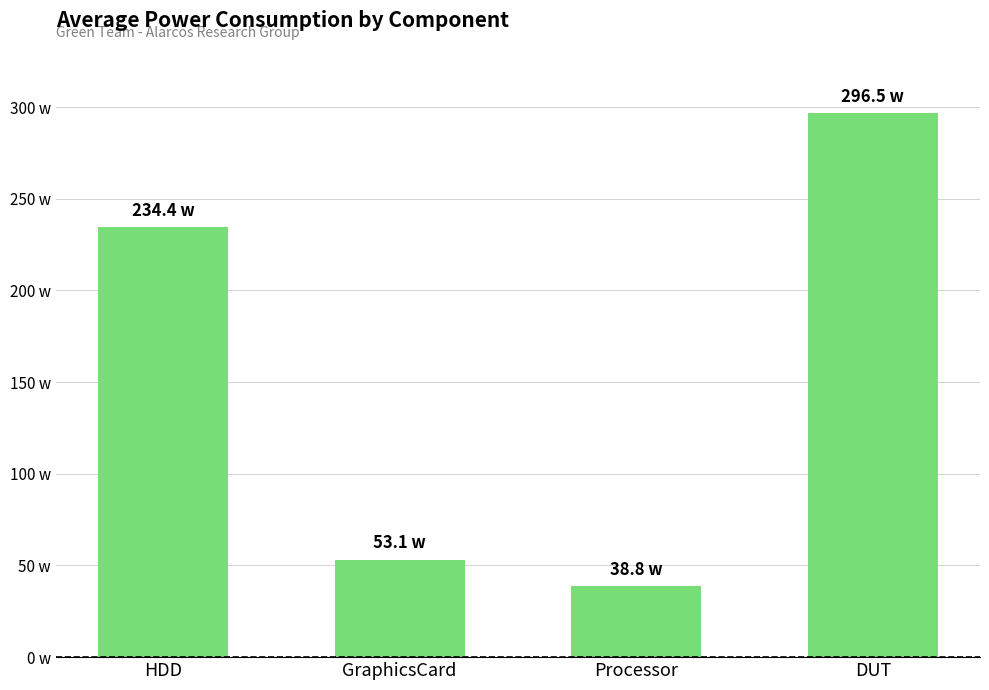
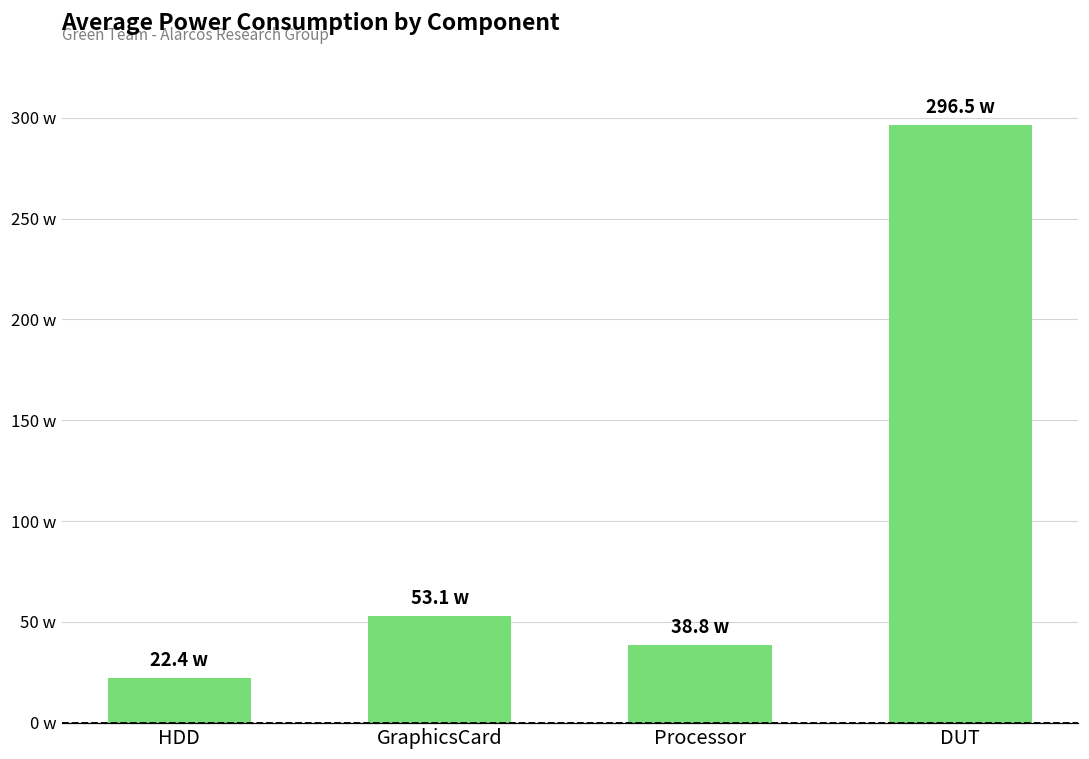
  {
-   "HDD": 234.4,
+   "HDD": 22.4,
    "GraphicsCard": 53.1,
    "Processor": 38.8,
    "DUT": 296.5
  }
